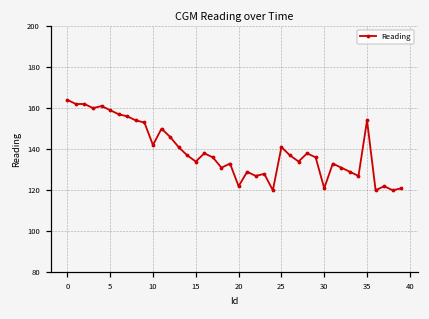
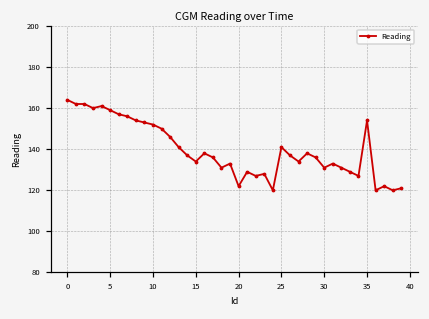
  {
    "0": 164,
    "5": 159,
-   "10": 142,
+   "10": 152,
    "15": 134,
    "20": 122,
    "25": 141,
-   "30": 121,
+   "30": 131,
    "35": 154
  }
